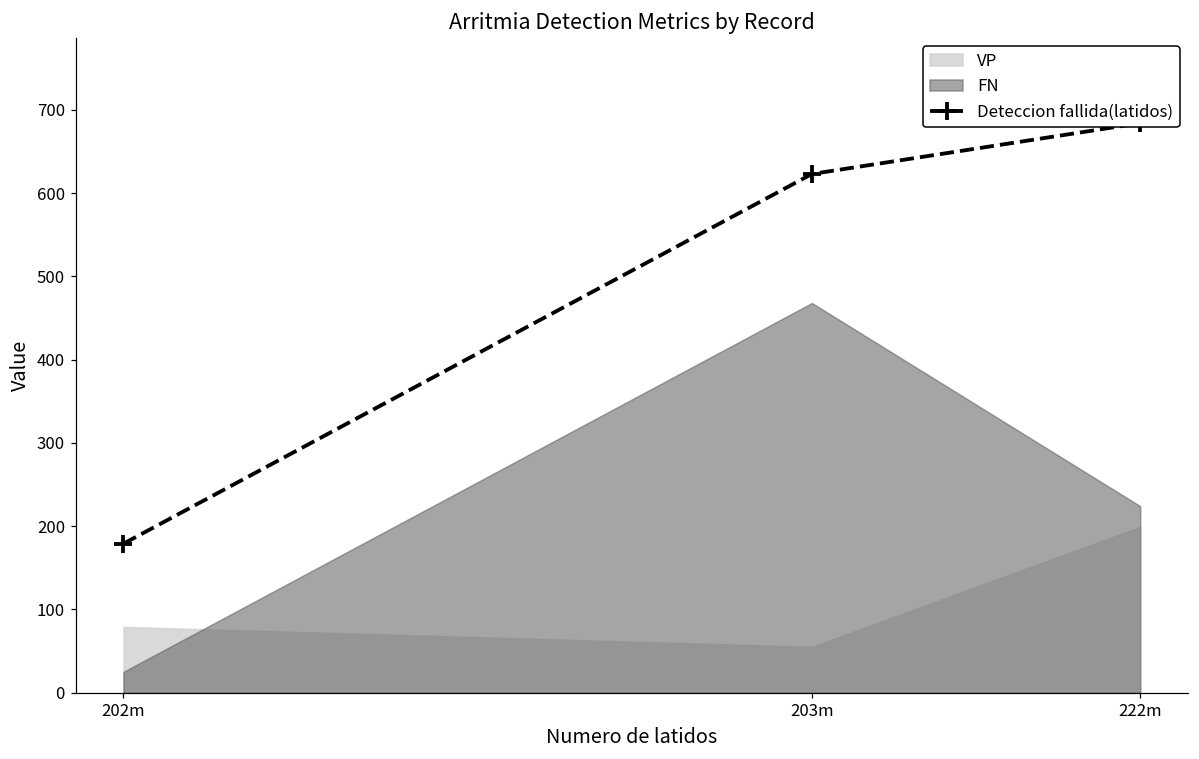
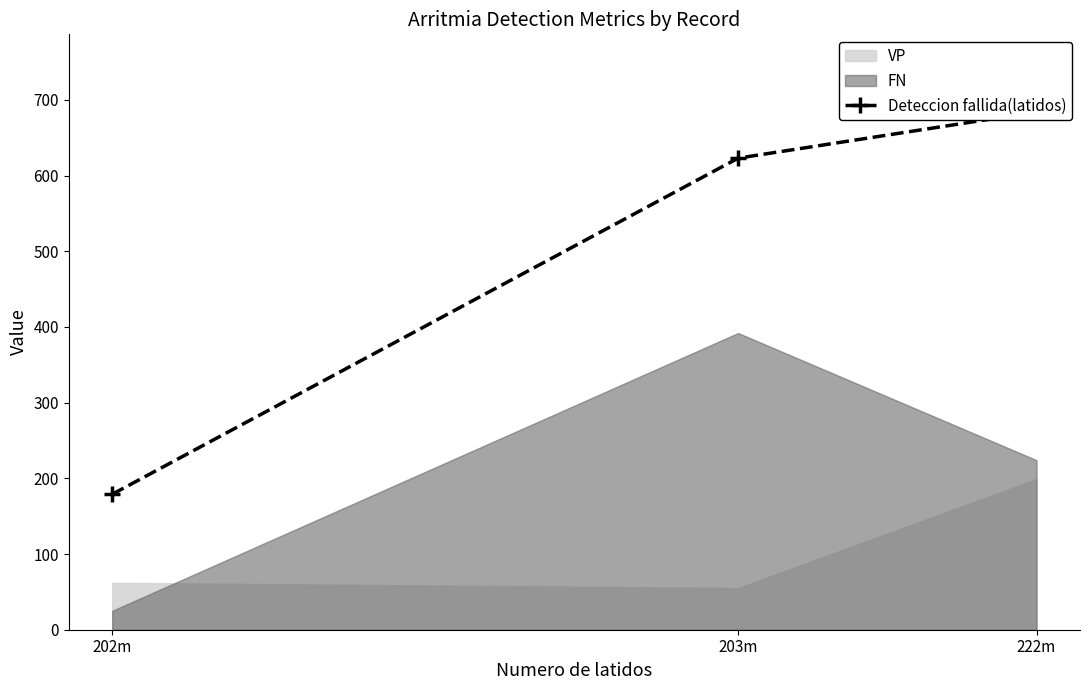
  {
    "VP": {
-     "202m": 80,
+     "202m": 60,
      "203m": 60,
      "222m": 200
    },
    "Deteccion fallida(latidos)": {
      "202m": 180,
      "203m": 620
    },
    "FN": {
      "202m": 30,
-     "203m": 470,
+     "203m": 390,
      "222m": 220
    }
  }
